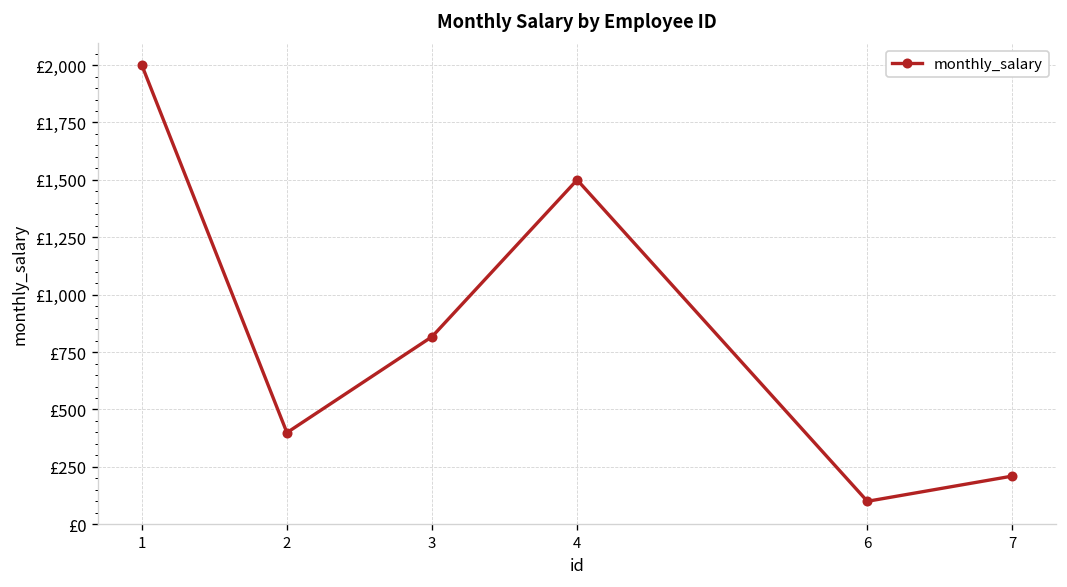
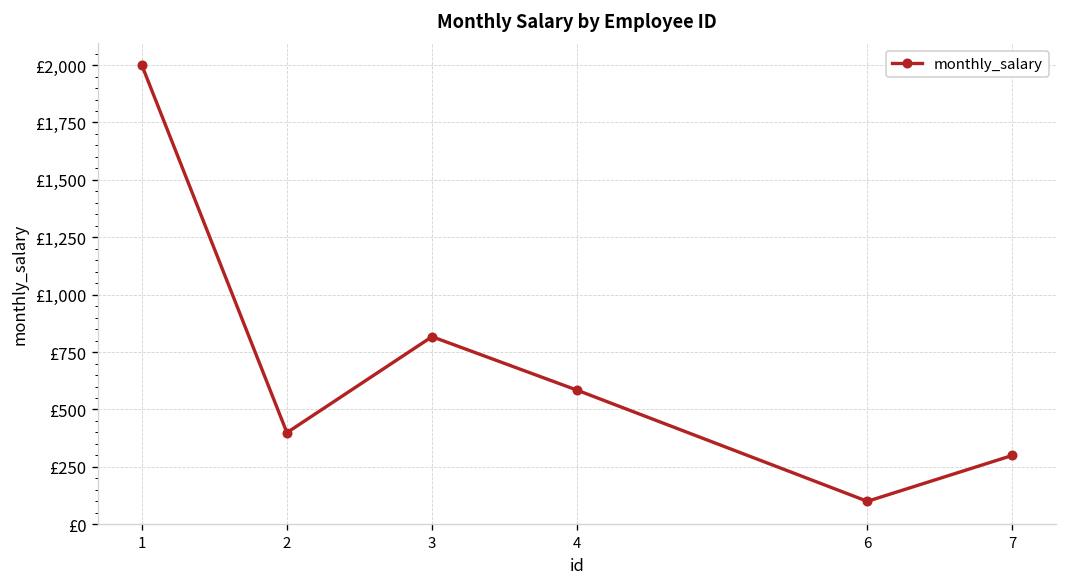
  {
    "1": "£2,000",
    "2": "£400",
    "3": "£820",
-   "4": "£1,500",
+   "4": "£580",
    "6": "£100",
-   "7": "£210"
+   "7": "£300"
  }
